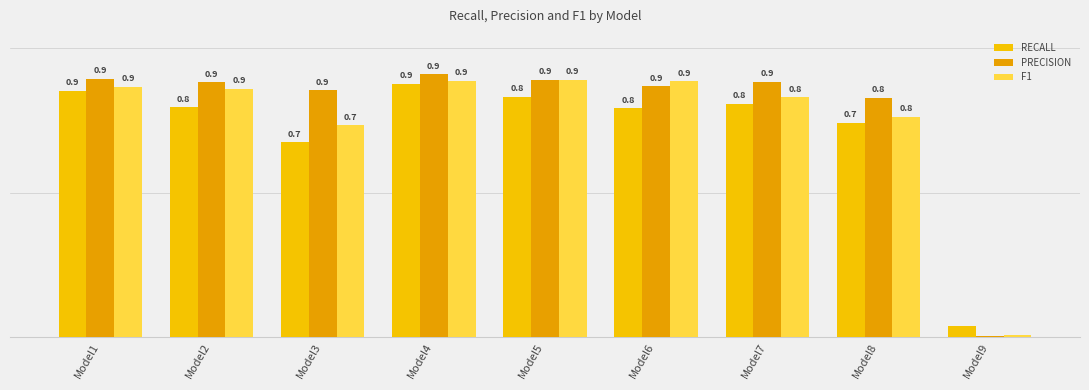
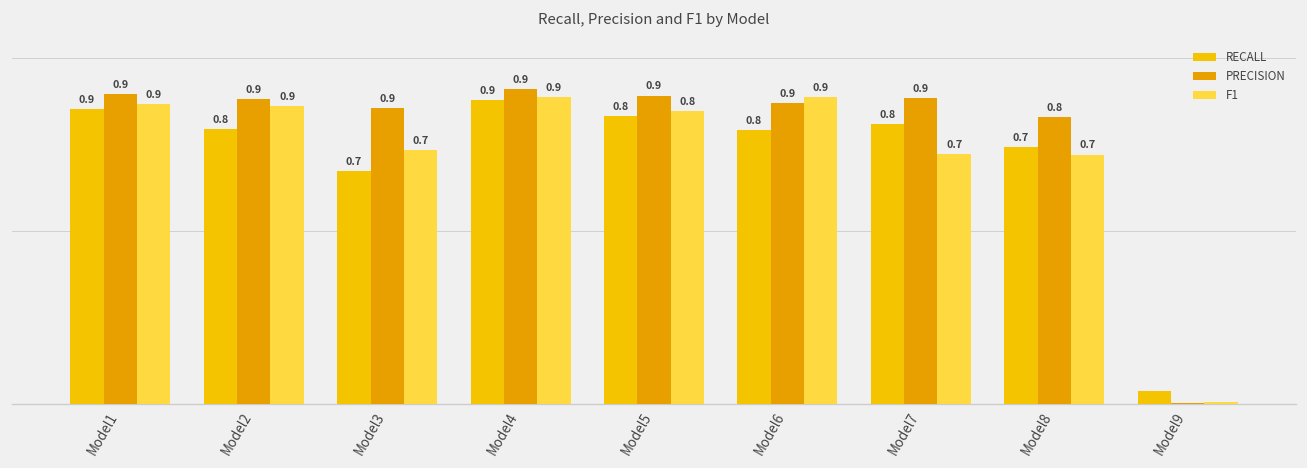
  {
    "F1": {
      "Model1": 0.9,
      "Model2": 0.9,
      "Model3": 0.7,
      "Model4": 0.9,
-     "Model5": 0.9,
+     "Model5": 0.8,
      "Model6": 0.9,
-     "Model7": 0.8,
-     "Model8": 0.8
+     "Model7": 0.7,
+     "Model8": 0.7
    }
  }
